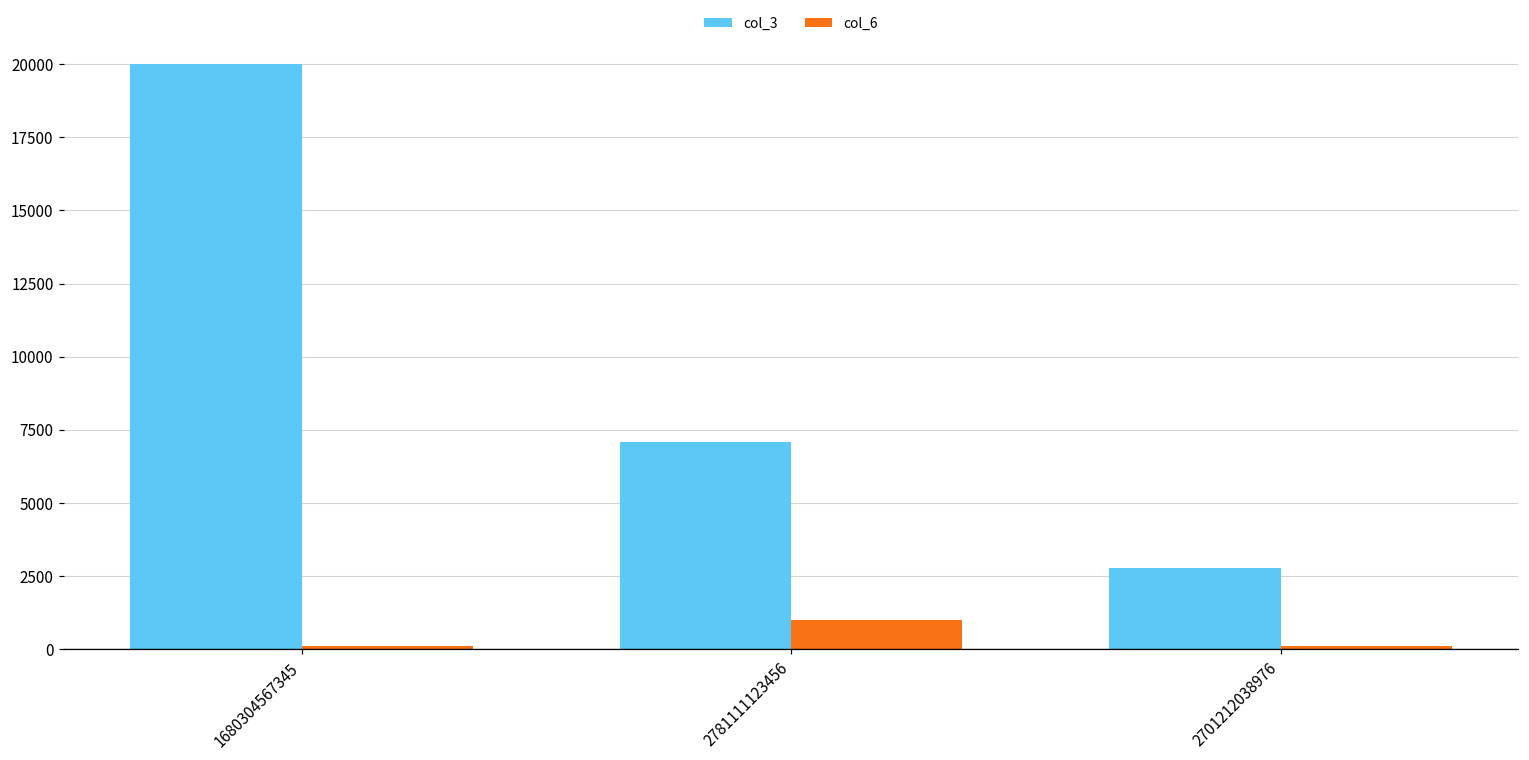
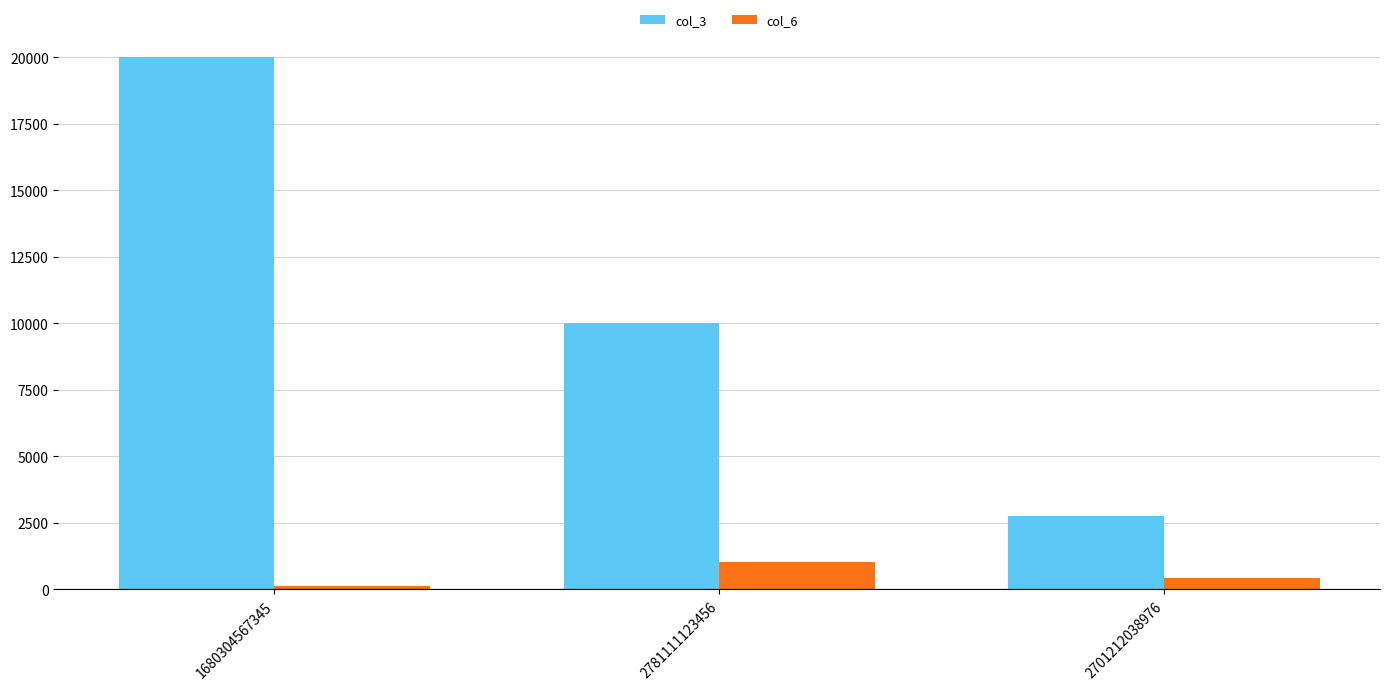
  {
    "col_3": {
      "1680304567345": 20000,
-     "2781111123456": 7100,
+     "2781111123456": 10000,
      "2701212038976": 2800
    },
    "col_6": {
      "1680304567345": 100,
      "2781111123456": 1000,
-     "2701212038976": 100
+     "2701212038976": 400
    }
  }
